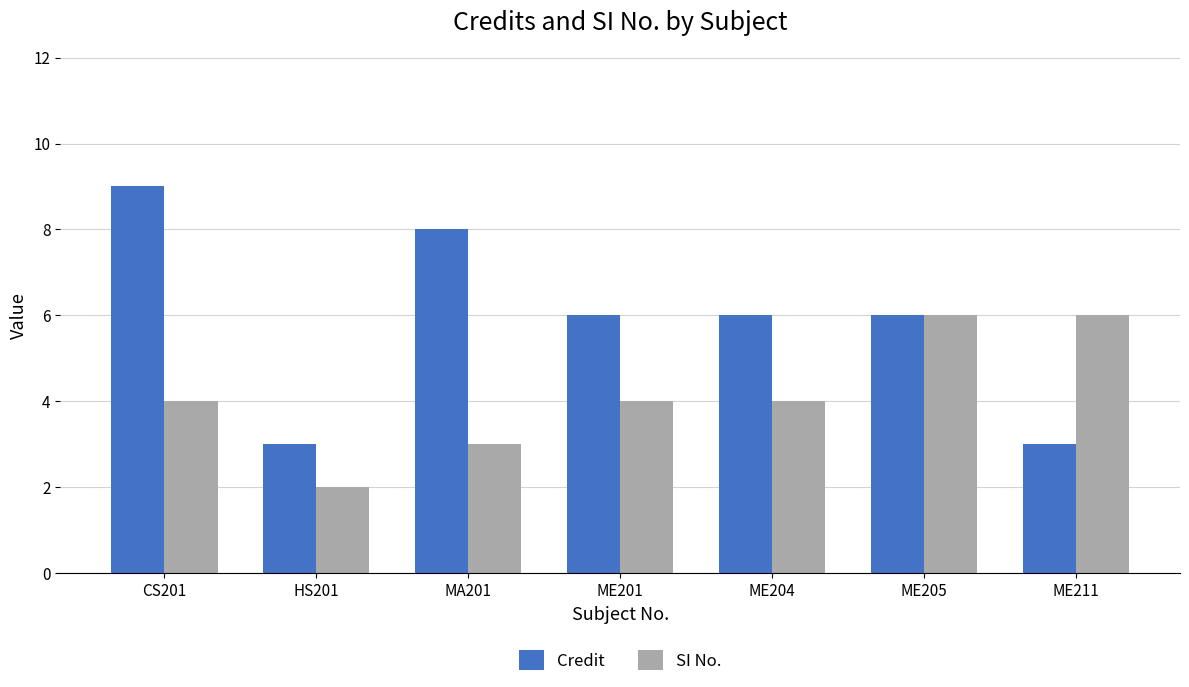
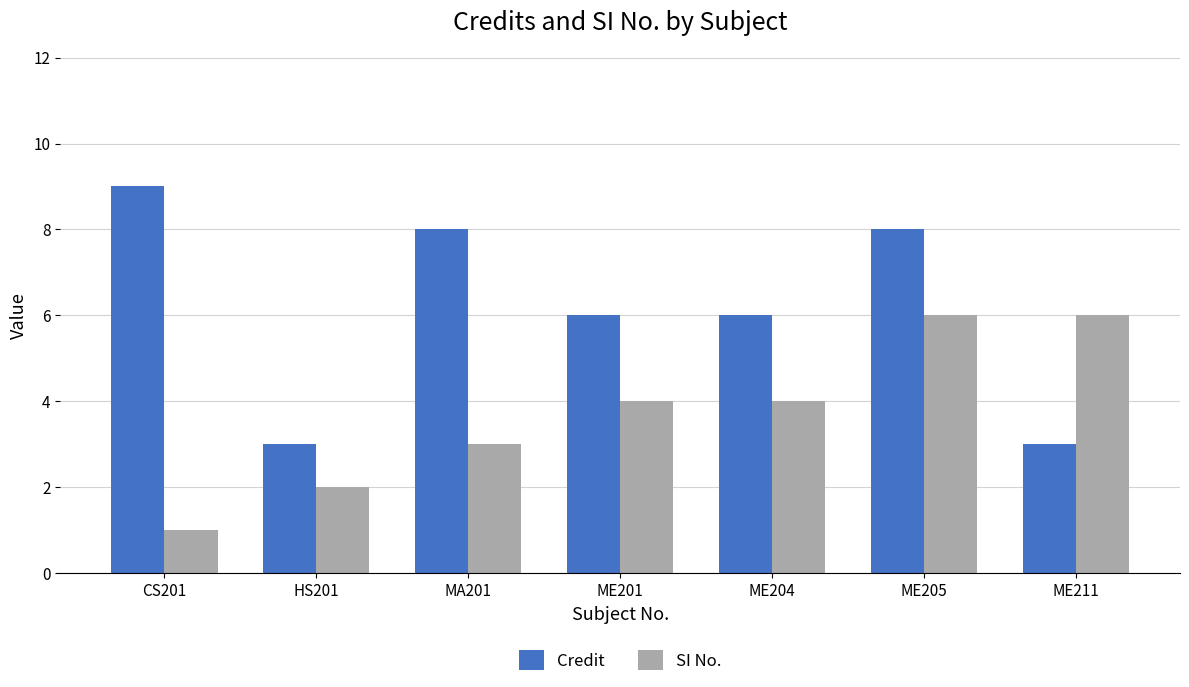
  {
    "Credit": {
      "CS201": 9,
      "HS201": 3,
      "MA201": 8,
      "ME201": 6,
      "ME204": 6,
-     "ME205": 6,
+     "ME205": 8,
      "ME211": 3
    },
    "SI No.": {
-     "CS201": 4,
+     "CS201": 1,
      "HS201": 2,
      "MA201": 3,
      "ME201": 4,
      "ME204": 4,
      "ME205": 6,
      "ME211": 6
    }
  }
